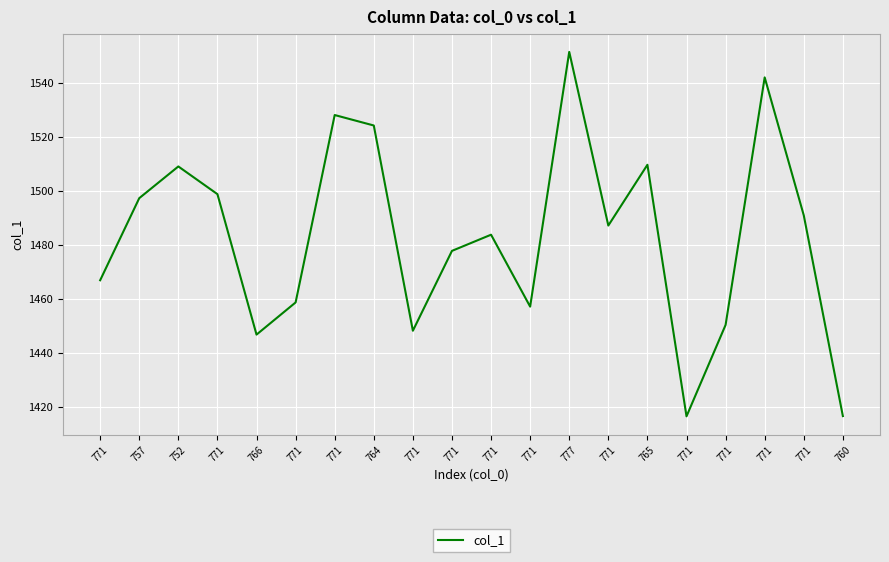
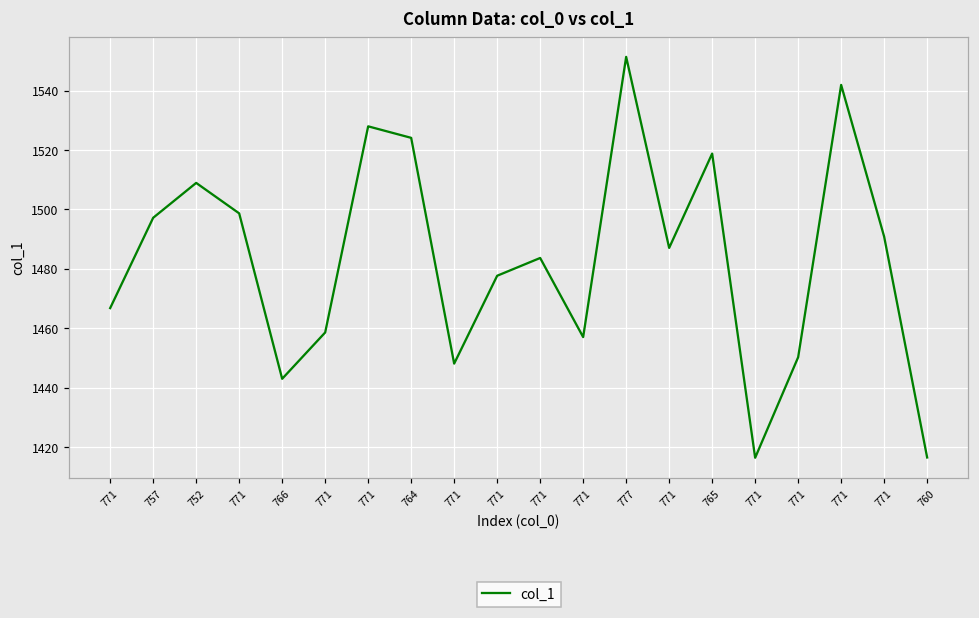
  {
    "757": 1497,
    "752": 1509,
-   "766": 1447,
+   "766": 1443,
    "764": 1524,
    "777": 1551,
-   "765": 1510,
+   "765": 1519,
    "760": 1416
  }
